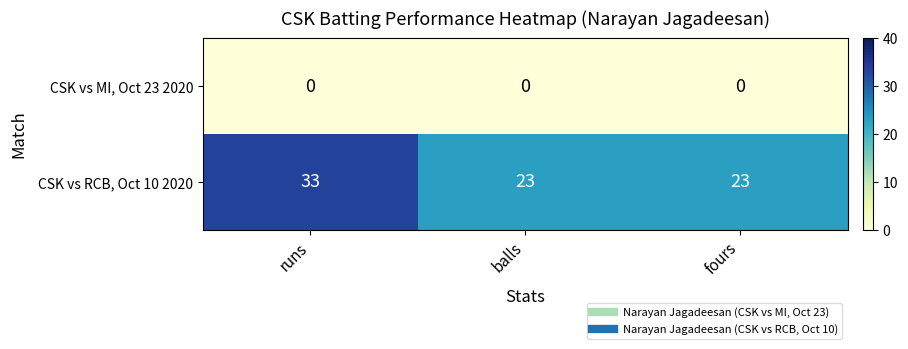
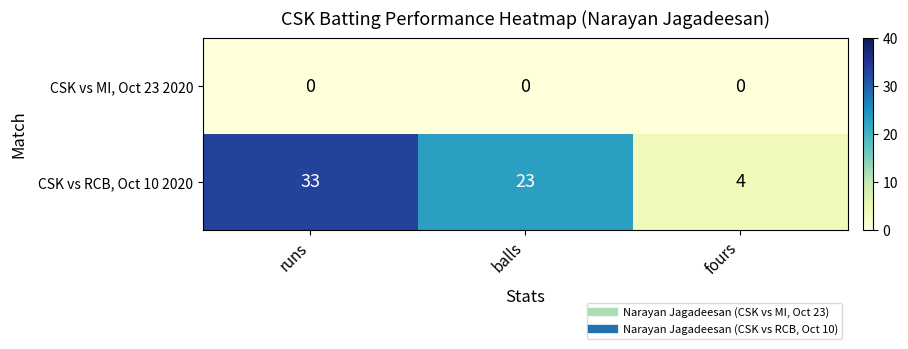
  {
    "CSK vs MI, Oct 23 2020": {
      "runs": 0,
      "balls": 0,
      "fours": 0
    },
    "CSK vs RCB, Oct 10 2020": {
      "runs": 33,
      "balls": 23,
-     "fours": 23
+     "fours": 4
    }
  }
